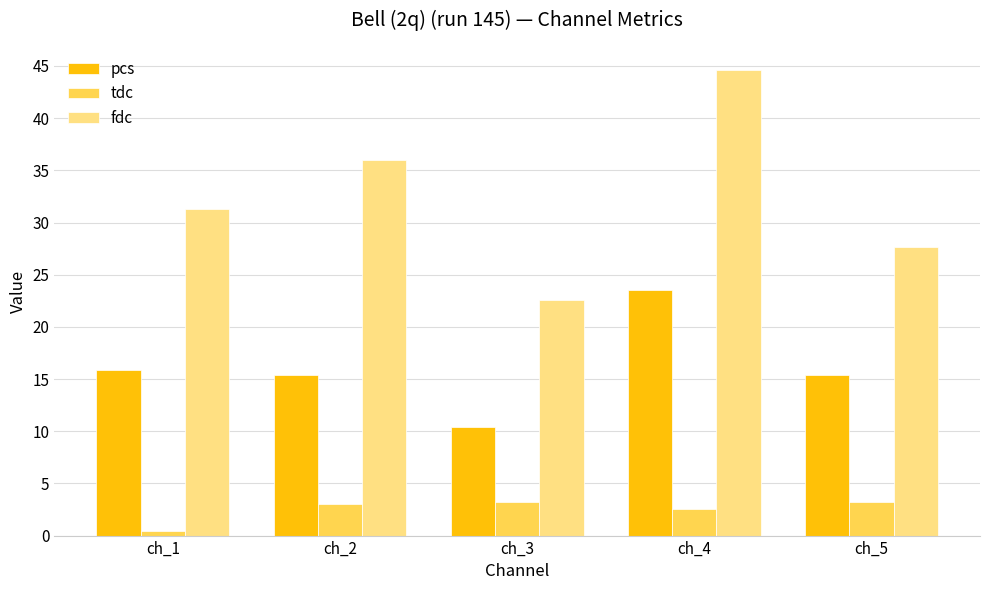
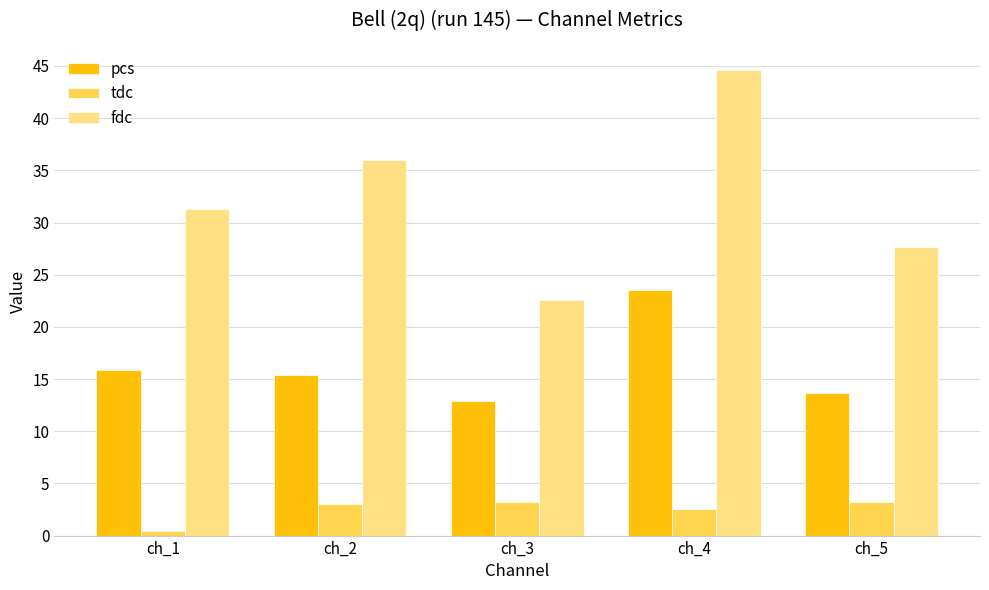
  {
    "pcs": {
      "ch_1": 15.9,
      "ch_2": 15.4,
-     "ch_3": 10.4,
+     "ch_3": 12.9,
      "ch_4": 23.6,
-     "ch_5": 15.4
+     "ch_5": 13.7
    }
  }
